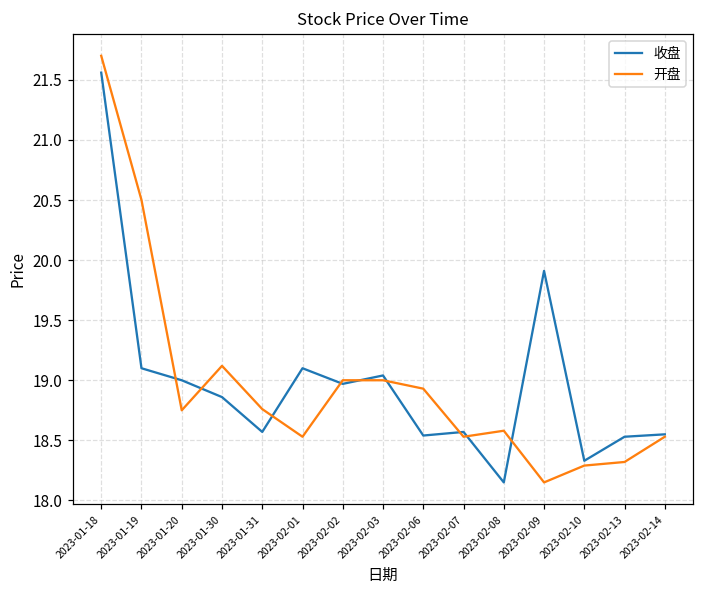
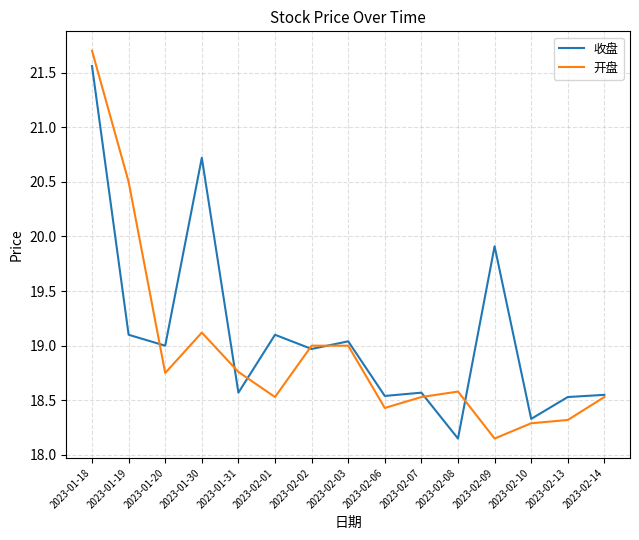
  {
    "收盘": {
      "2023-01-18": 21.56,
      "2023-01-19": 19.10,
      "2023-01-20": 19.00,
-     "2023-01-30": 18.86,
+     "2023-01-30": 20.72,
      "2023-01-31": 18.57,
      "2023-02-01": 19.10,
      "2023-02-02": 18.97,
      "2023-02-03": 19.04,
      "2023-02-06": 18.54,
      "2023-02-07": 18.57,
      "2023-02-08": 18.15,
      "2023-02-09": 19.91,
      "2023-02-10": 18.33,
      "2023-02-13": 18.53
    },
    "开盘": {
      "2023-01-18": 21.70,
      "2023-01-19": 20.50,
      "2023-01-20": 18.75,
      "2023-01-30": 19.12,
      "2023-01-31": 18.76,
      "2023-02-01": 18.53,
      "2023-02-02": 19.00,
      "2023-02-03": 19.00,
-     "2023-02-06": 18.93,
+     "2023-02-06": 18.43,
      "2023-02-07": 18.53,
      "2023-02-08": 18.58,
      "2023-02-09": 18.15,
      "2023-02-10": 18.29,
      "2023-02-13": 18.32
    }
  }
